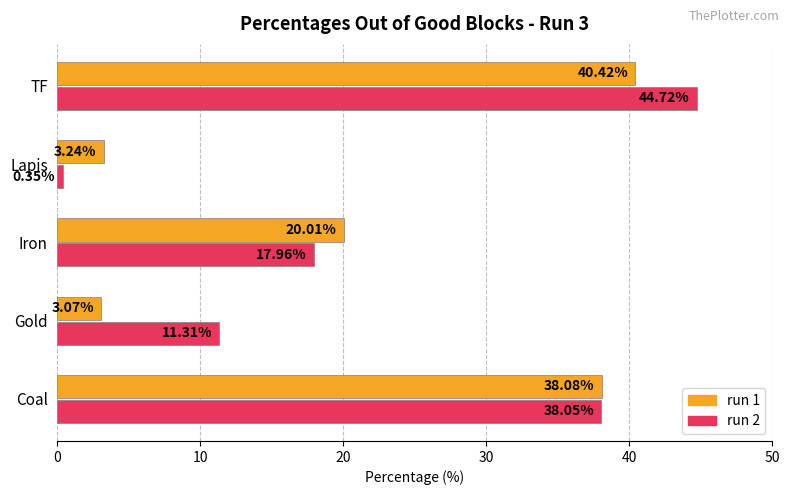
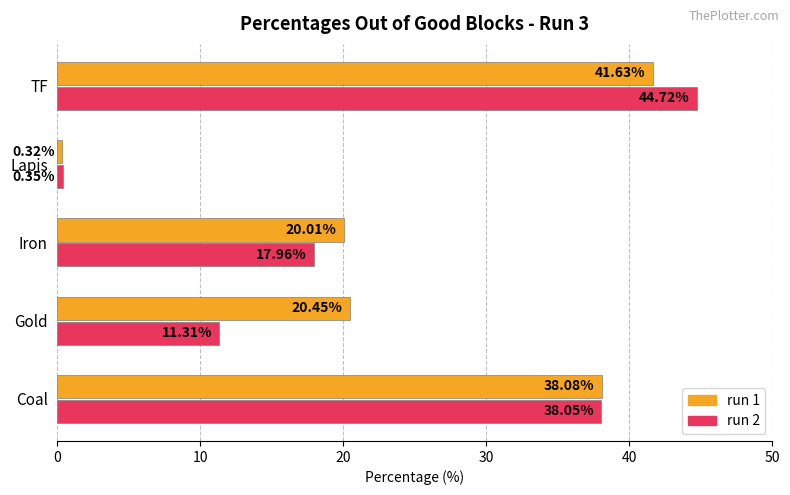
  {
    "run 1": {
-     "TF": "40.42%",
-     "Lapis": "3.24%",
+     "TF": "41.63%",
+     "Lapis": "0.32%",
      "Iron": "20.01%",
-     "Gold": "3.07%",
+     "Gold": "20.45%",
      "Coal": "38.08%"
    },
    "run 2": {
      "TF": "44.72%",
      "Lapis": "0.35%",
      "Iron": "17.96%",
      "Gold": "11.31%",
      "Coal": "38.05%"
    }
  }
